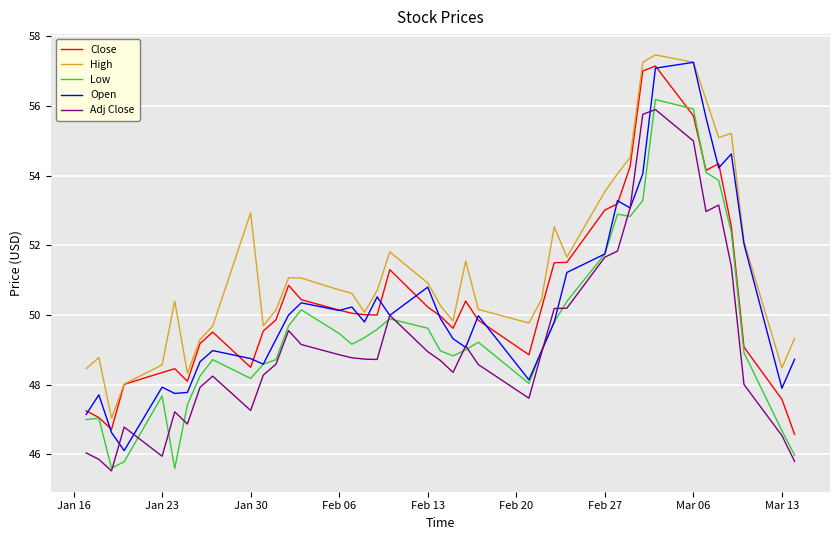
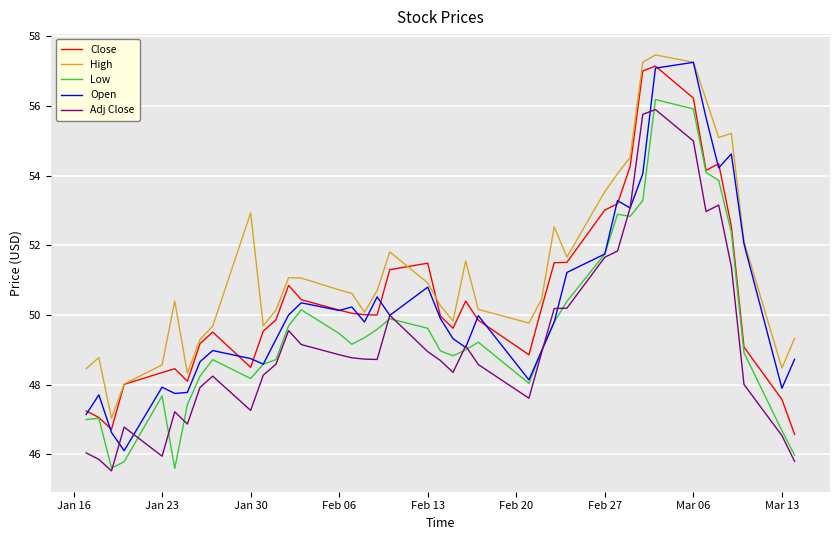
  {
    "Close": {
      "Jan 23": 48.3,
      "Jan 30": 48.5,
-     "Feb 13": 50.2,
+     "Feb 13": 51.5,
      "Feb 27": 53.0,
-     "Mar 06": 55.7,
+     "Mar 06": 56.2,
      "Mar 13": 47.6
    },
    "High": {
      "Jan 23": 48.6,
      "Jan 30": 52.9,
      "Feb 06": 50.7,
      "Feb 13": 50.9,
      "Feb 27": 53.5,
      "Mar 13": 48.5
    },
    "Low": {
      "Jan 23": 47.7,
      "Jan 30": 48.2,
      "Feb 06": 49.5,
      "Feb 13": 49.6,
      "Mar 06": 55.9,
      "Mar 13": 46.7
    },
    "Open": {
      "Jan 23": 47.9,
      "Jan 30": 48.8,
      "Feb 13": 50.8,
      "Mar 13": 47.9
    },
    "Adj Close": {
      "Jan 23": 45.9,
      "Jan 30": 47.3,
      "Feb 06": 48.9,
      "Feb 13": 48.9,
      "Feb 27": 51.7,
      "Mar 06": 55.0,
      "Mar 13": 46.5
    }
  }
